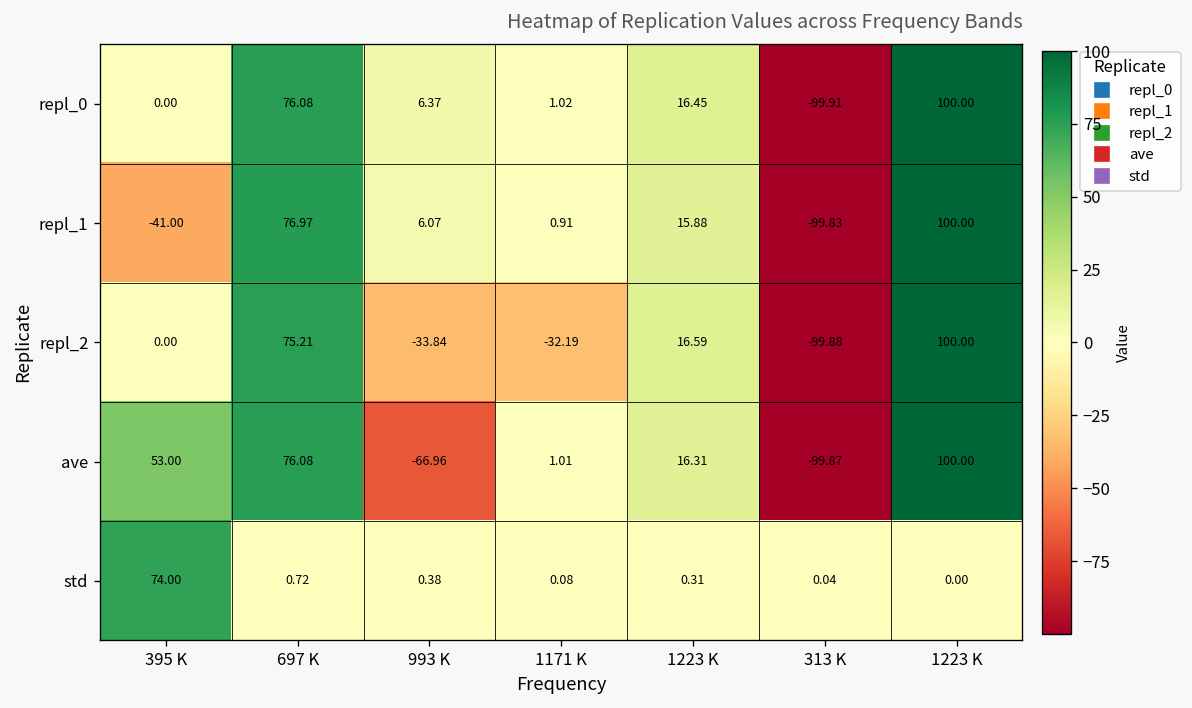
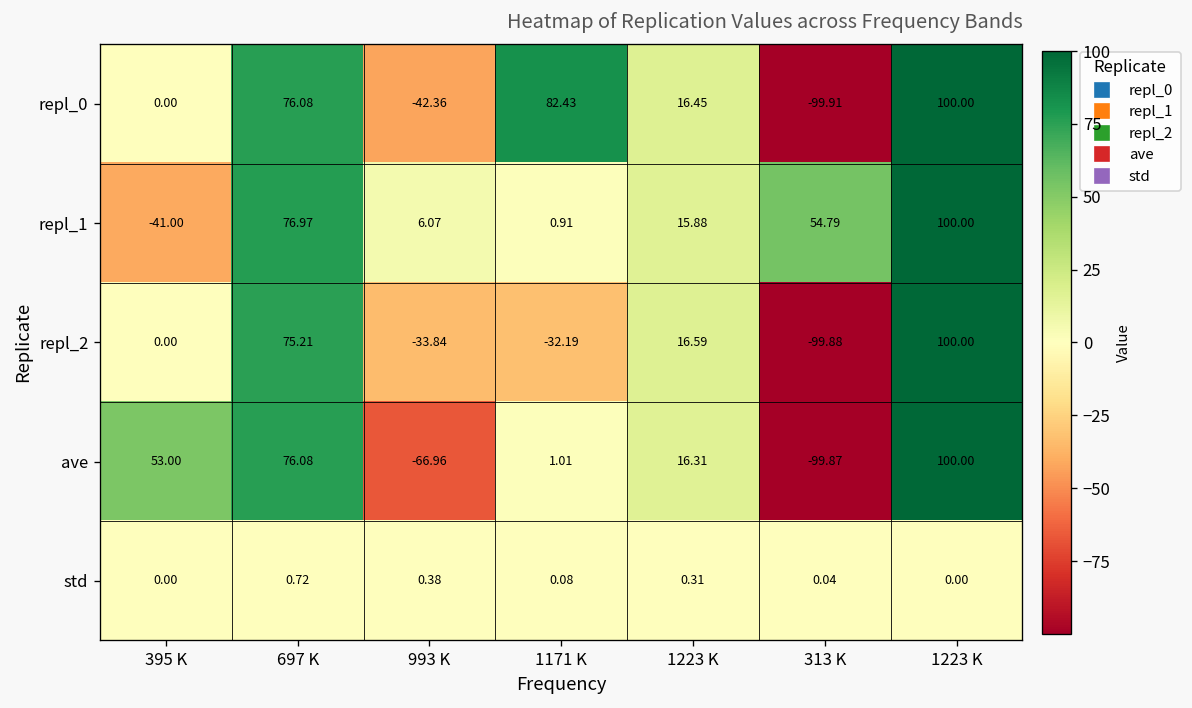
  {
    "repl_0": {
      "395 K": 0.00,
      "697 K": 76.08,
-     "993 K": 6.37,
-     "1171 K": 1.02,
+     "993 K": -42.36,
+     "1171 K": 82.43,
      "313 K": -99.91
    },
    "repl_1": {
      "395 K": -41.00,
      "697 K": 76.97,
      "993 K": 6.07,
      "1171 K": 0.91,
-     "313 K": -99.83
+     "313 K": 54.79
    },
    "repl_2": {
      "395 K": 0.00,
      "697 K": 75.21,
      "993 K": -33.84,
      "1171 K": -32.19,
      "313 K": -99.88
    },
    "ave": {
      "395 K": 53.00,
      "697 K": 76.08,
      "993 K": -66.96,
      "1171 K": 1.01,
      "313 K": -99.87
    },
    "std": {
-     "395 K": 74.00,
+     "395 K": 0.00,
      "697 K": 0.72,
      "993 K": 0.38,
      "1171 K": 0.08,
      "313 K": 0.04
    }
  }
